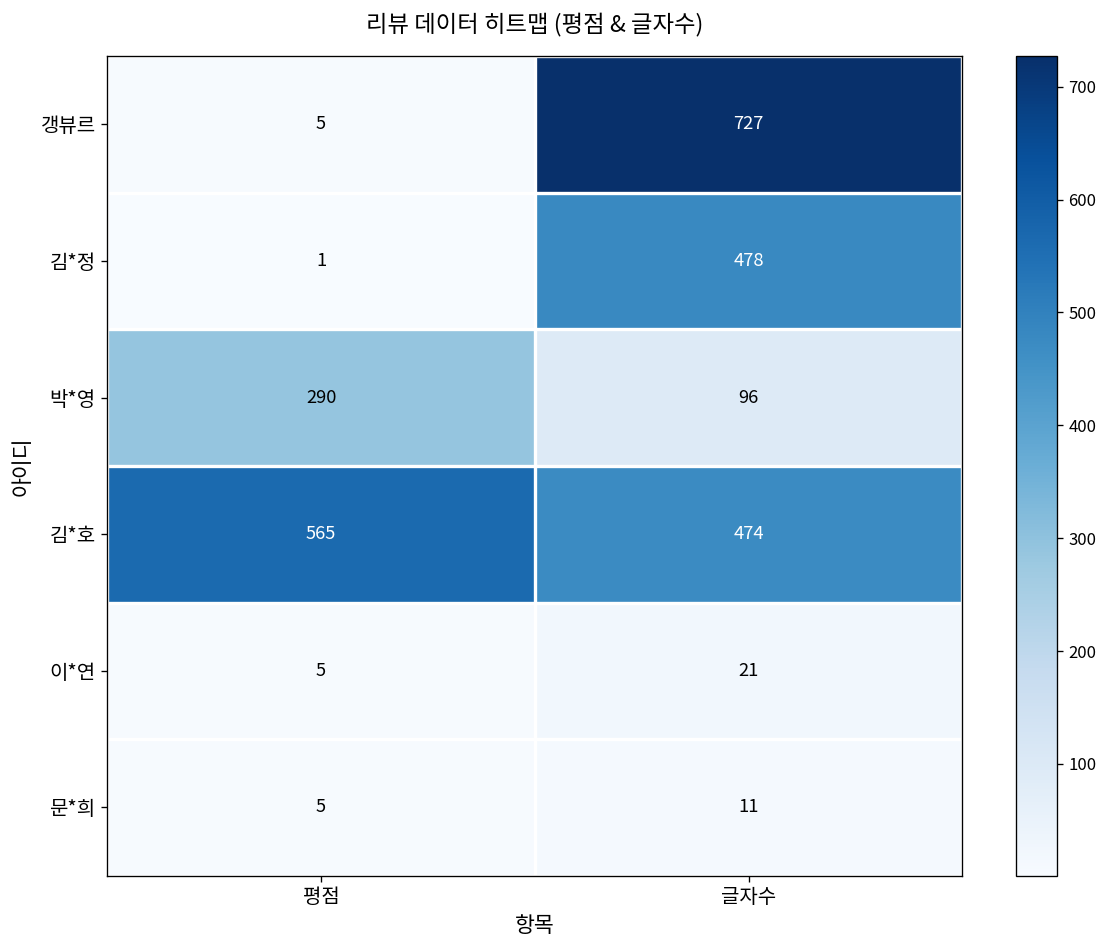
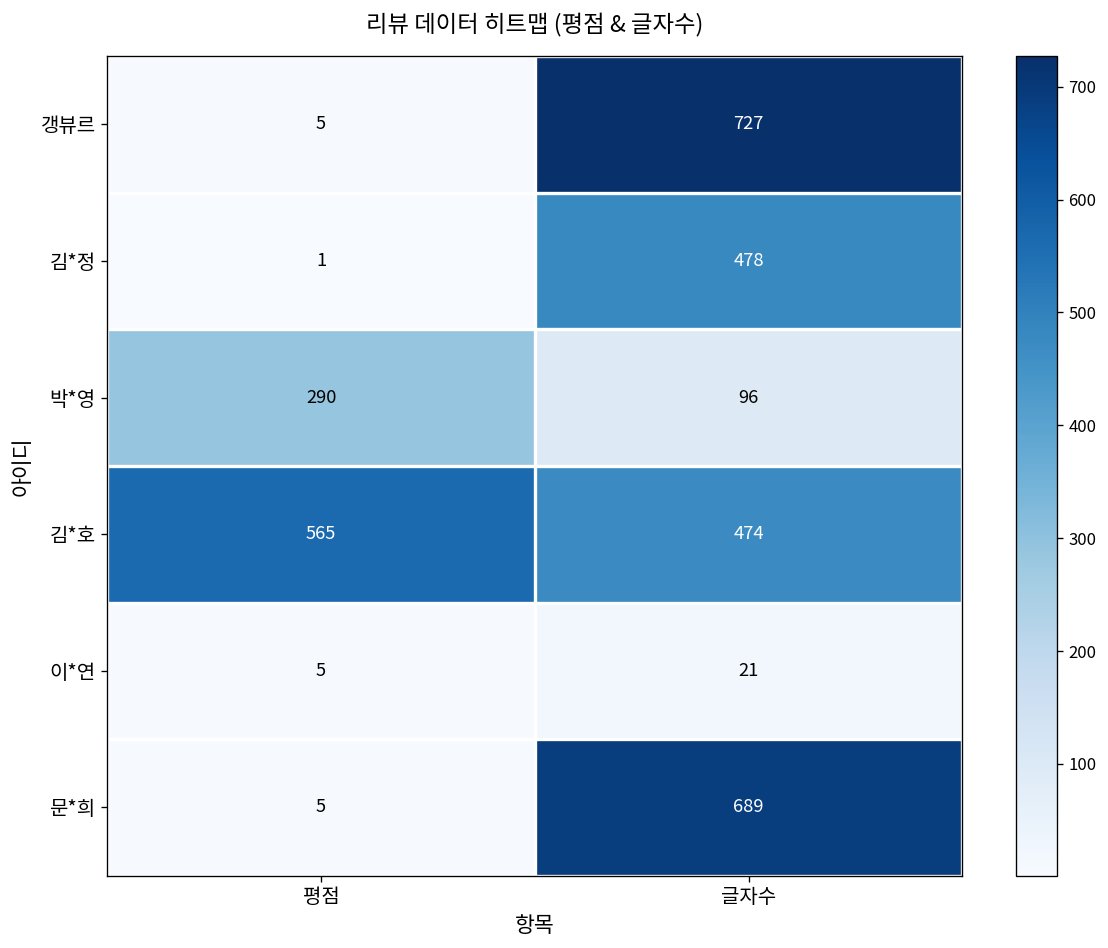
  {
    "갱뷰르": {
      "평점": 5,
      "글자수": 727
    },
    "김*정": {
      "평점": 1,
      "글자수": 478
    },
    "박*영": {
      "평점": 290,
      "글자수": 96
    },
    "김*호": {
      "평점": 565,
      "글자수": 474
    },
    "이*연": {
      "평점": 5,
      "글자수": 21
    },
    "문*희": {
      "평점": 5,
-     "글자수": 11
+     "글자수": 689
    }
  }
